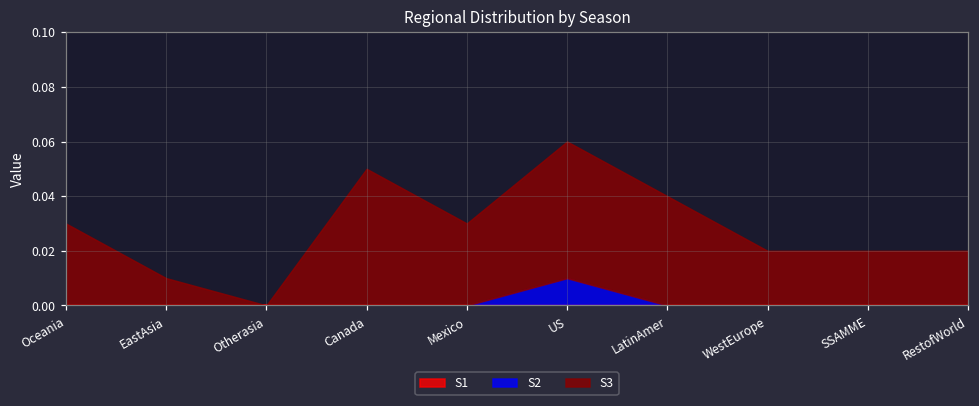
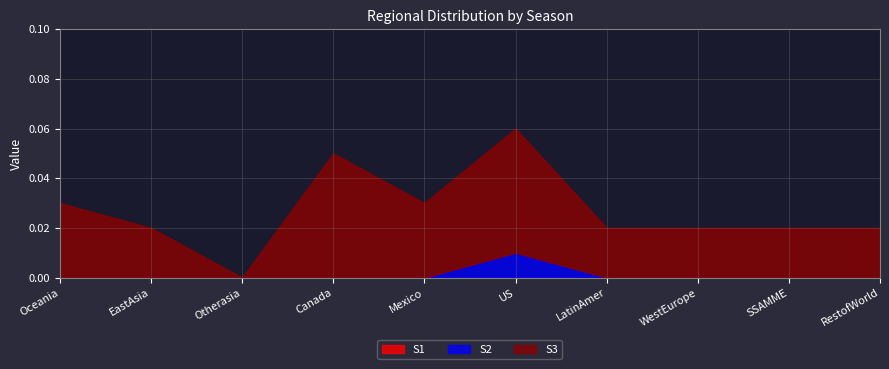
  {
    "S1": {
      "US": 0.00
    },
    "S2": {
      "US": 0.01
    },
    "S3": {
      "Oceania": 0.03,
-     "EastAsia": 0.01,
+     "EastAsia": 0.02,
      "Canada": 0.05,
      "Mexico": 0.03,
      "US": 0.05,
-     "LatinAmer": 0.04,
+     "LatinAmer": 0.02,
      "WestEurope": 0.02,
      "SSAMME": 0.02,
      "RestofWorld": 0.02
    }
  }
